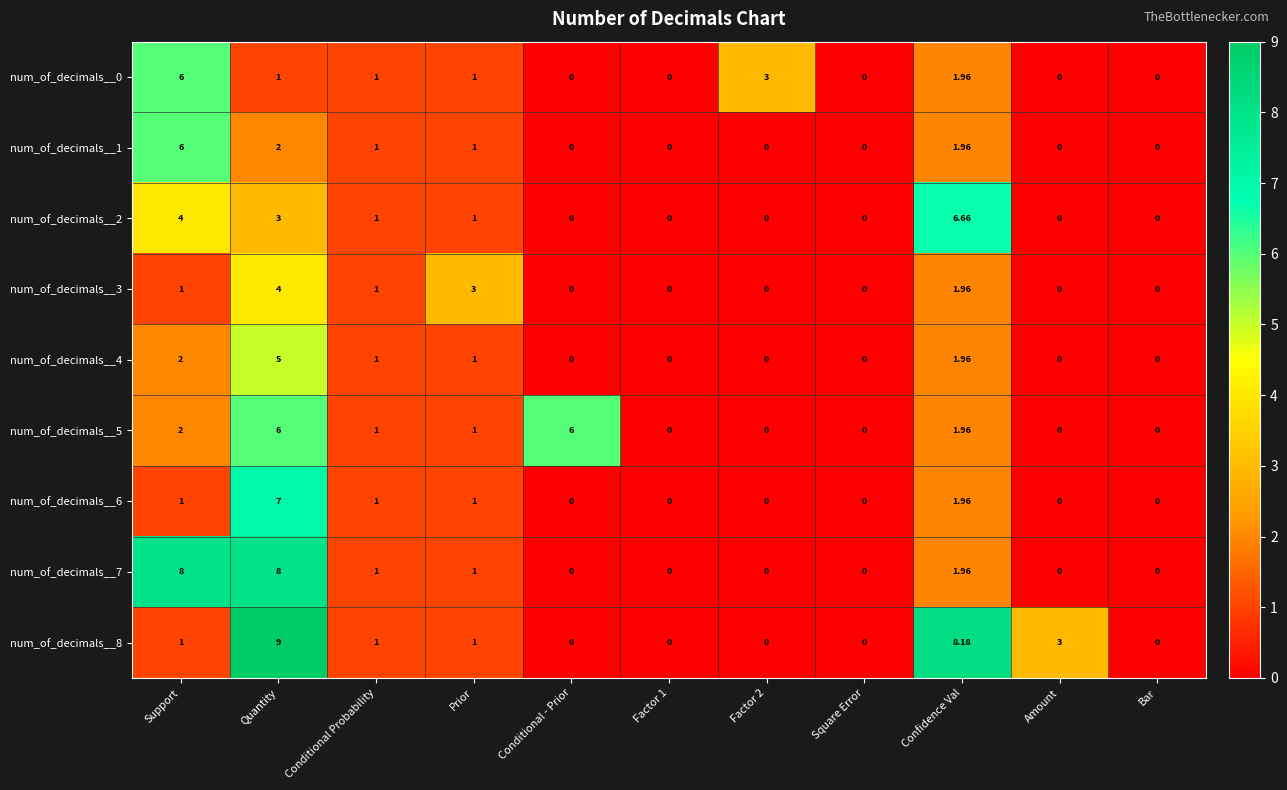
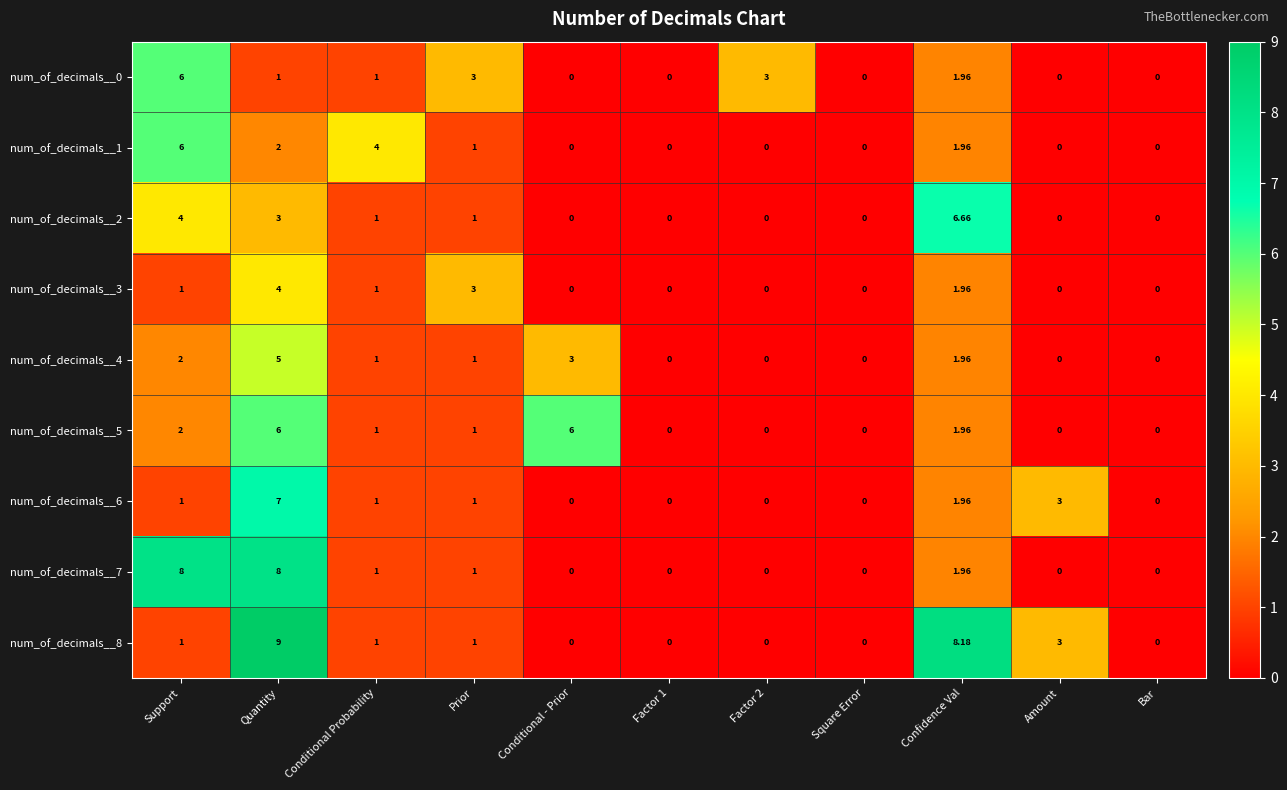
  {
    "num_of_decimals__0": {
      "Support": 6,
      "Quantity": 1,
      "Conditional Probability": 1,
-     "Prior": 1,
+     "Prior": 3,
      "Conditional - Prior": 0,
      "Factor 1": 0,
      "Factor 2": 3,
      "Square Error": 0,
      "Confidence Val": 1.96,
      "Amount": 0,
      "Bar": 0
    },
    "num_of_decimals__1": {
      "Support": 6,
      "Quantity": 2,
-     "Conditional Probability": 1,
+     "Conditional Probability": 4,
      "Prior": 1,
      "Conditional - Prior": 0,
      "Factor 1": 0,
      "Factor 2": 0,
      "Square Error": 0,
      "Confidence Val": 1.96,
      "Amount": 0,
      "Bar": 0
    },
    "num_of_decimals__2": {
      "Support": 4,
      "Quantity": 3,
      "Conditional Probability": 1,
      "Prior": 1,
      "Conditional - Prior": 0,
      "Factor 1": 0,
      "Factor 2": 0,
      "Square Error": 0,
      "Confidence Val": 6.66,
      "Amount": 0,
      "Bar": 0
    },
    "num_of_decimals__3": {
      "Support": 1,
      "Quantity": 4,
      "Conditional Probability": 1,
      "Prior": 3,
      "Conditional - Prior": 0,
      "Factor 1": 0,
      "Factor 2": 0,
      "Square Error": 0,
      "Confidence Val": 1.96,
      "Amount": 0,
      "Bar": 0
    },
    "num_of_decimals__4": {
      "Support": 2,
      "Quantity": 5,
      "Conditional Probability": 1,
      "Prior": 1,
-     "Conditional - Prior": 0,
+     "Conditional - Prior": 3,
      "Factor 1": 0,
      "Factor 2": 0,
      "Square Error": 0,
      "Confidence Val": 1.96,
      "Amount": 0,
      "Bar": 0
    },
    "num_of_decimals__5": {
      "Support": 2,
      "Quantity": 6,
      "Conditional Probability": 1,
      "Prior": 1,
      "Conditional - Prior": 6,
      "Factor 1": 0,
      "Factor 2": 0,
      "Square Error": 0,
      "Confidence Val": 1.96,
      "Amount": 0,
      "Bar": 0
    },
    "num_of_decimals__6": {
      "Support": 1,
      "Quantity": 7,
      "Conditional Probability": 1,
      "Prior": 1,
      "Conditional - Prior": 0,
      "Factor 1": 0,
      "Factor 2": 0,
      "Square Error": 0,
      "Confidence Val": 1.96,
-     "Amount": 0,
+     "Amount": 3,
      "Bar": 0
    },
    "num_of_decimals__7": {
      "Support": 8,
      "Quantity": 8,
      "Conditional Probability": 1,
      "Prior": 1,
      "Conditional - Prior": 0,
      "Factor 1": 0,
      "Factor 2": 0,
      "Square Error": 0,
      "Confidence Val": 1.96,
      "Amount": 0,
      "Bar": 0
    },
    "num_of_decimals__8": {
      "Support": 1,
      "Quantity": 9,
      "Conditional Probability": 1,
      "Prior": 1,
      "Conditional - Prior": 0,
      "Factor 1": 0,
      "Factor 2": 0,
      "Square Error": 0,
      "Confidence Val": 8.18,
      "Amount": 3,
      "Bar": 0
    }
  }
